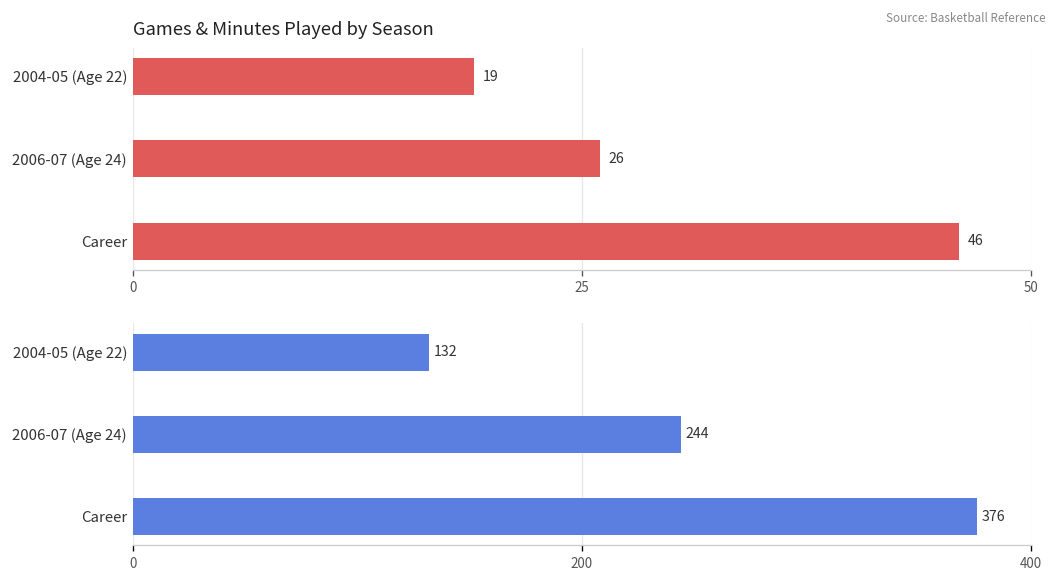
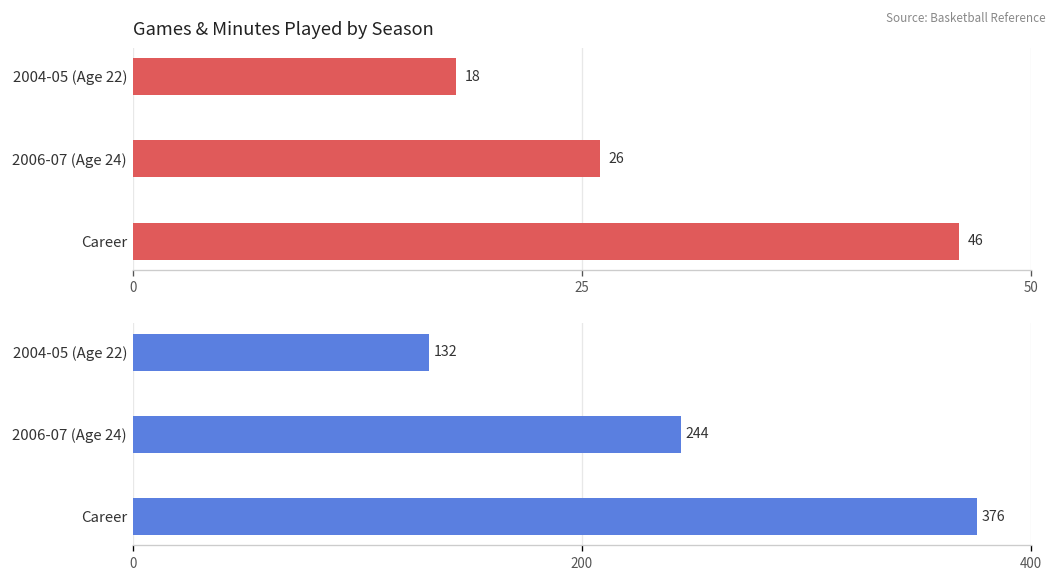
  {
    "Games & Minutes Played by Season": {
-     "2004-05 (Age 22)": 19,
+     "2004-05 (Age 22)": 18,
      "2006-07 (Age 24)": 26,
      "Career": 46
    }
  }
